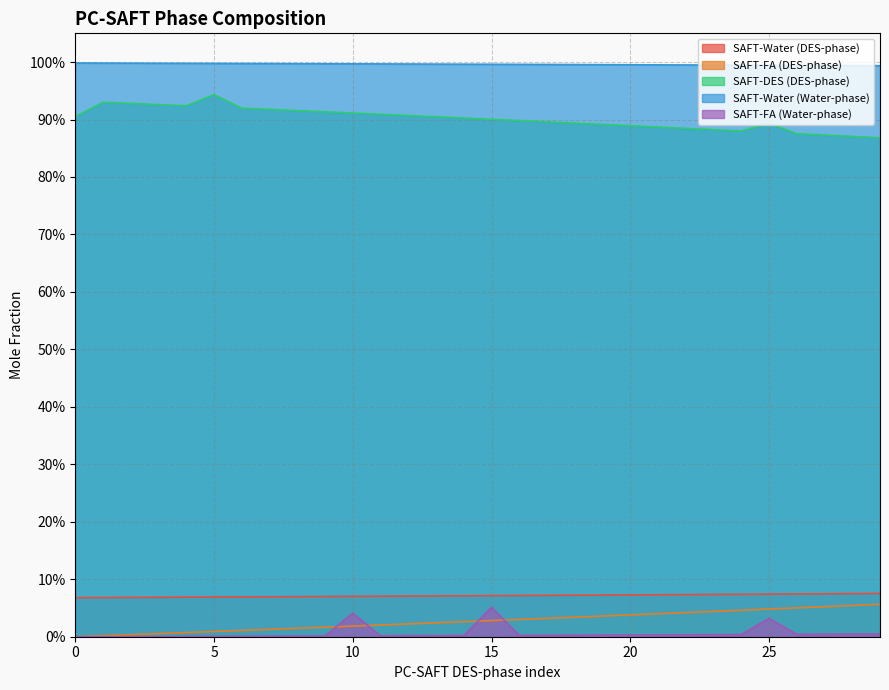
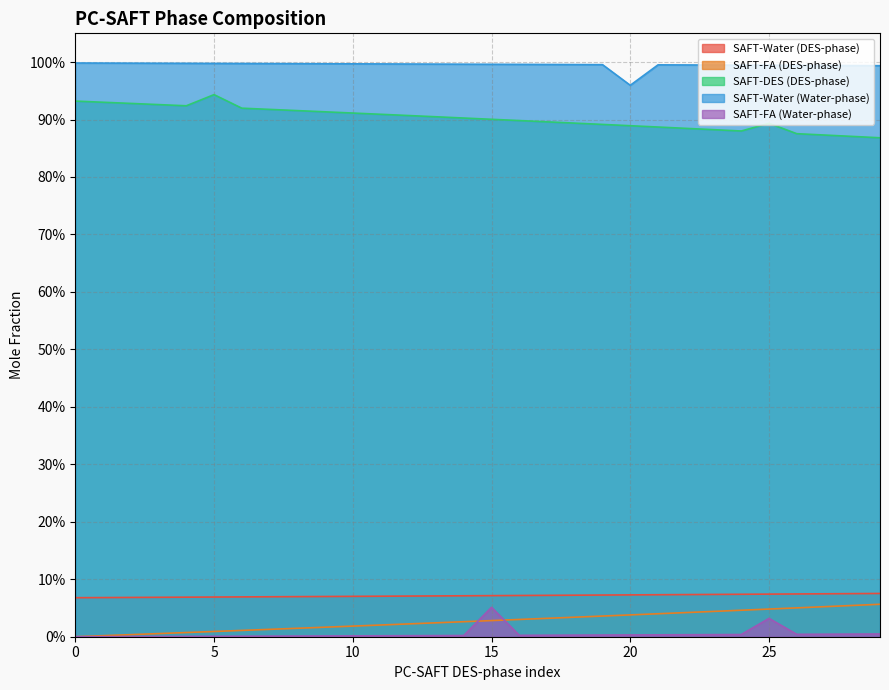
  {
    "SAFT-DES (DES-phase)": {
-     "0": "91%",
+     "0": "93%",
      "5": "94%",
      "10": "91%",
      "15": "90%",
      "20": "89%"
    },
    "SAFT-Water (Water-phase)": {
      "0": "100%",
      "5": "100%",
      "10": "100%",
      "15": "100%",
-     "20": "100%"
+     "20": "96%"
    },
    "SAFT-FA (Water-phase)": {
      "5": "0%",
-     "10": "4%",
+     "10": "0%",
      "15": "5%",
      "20": "0%",
      "25": "3%"
    }
  }
